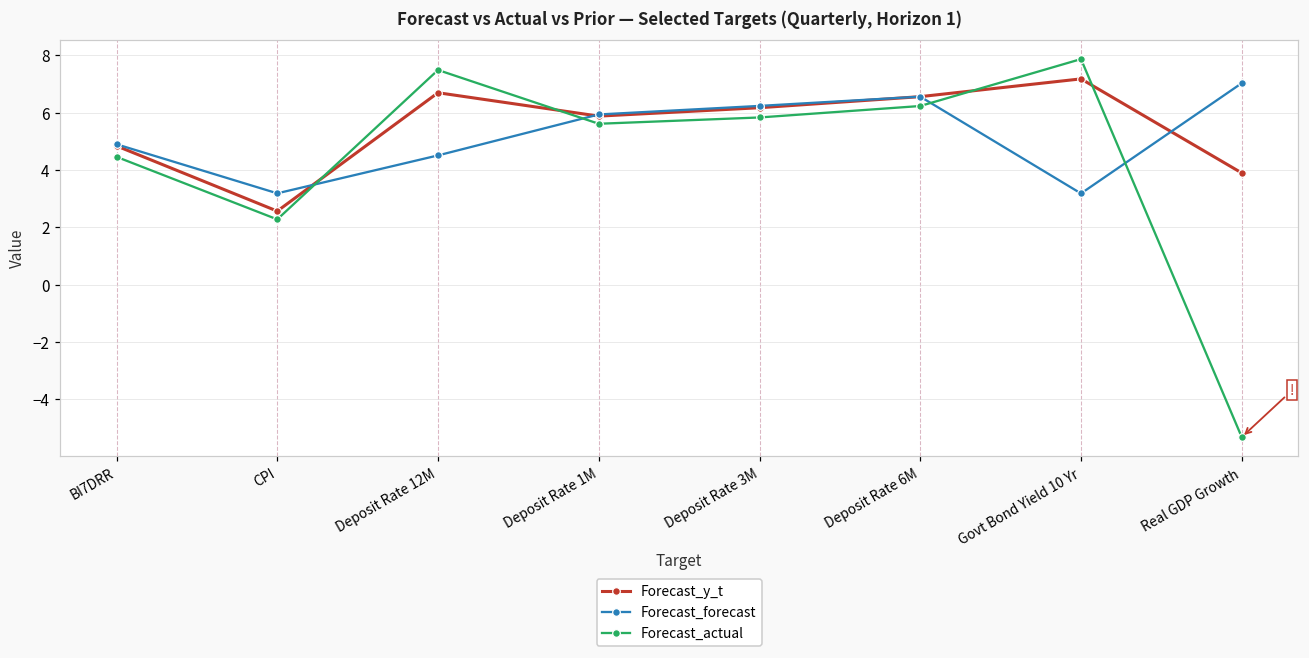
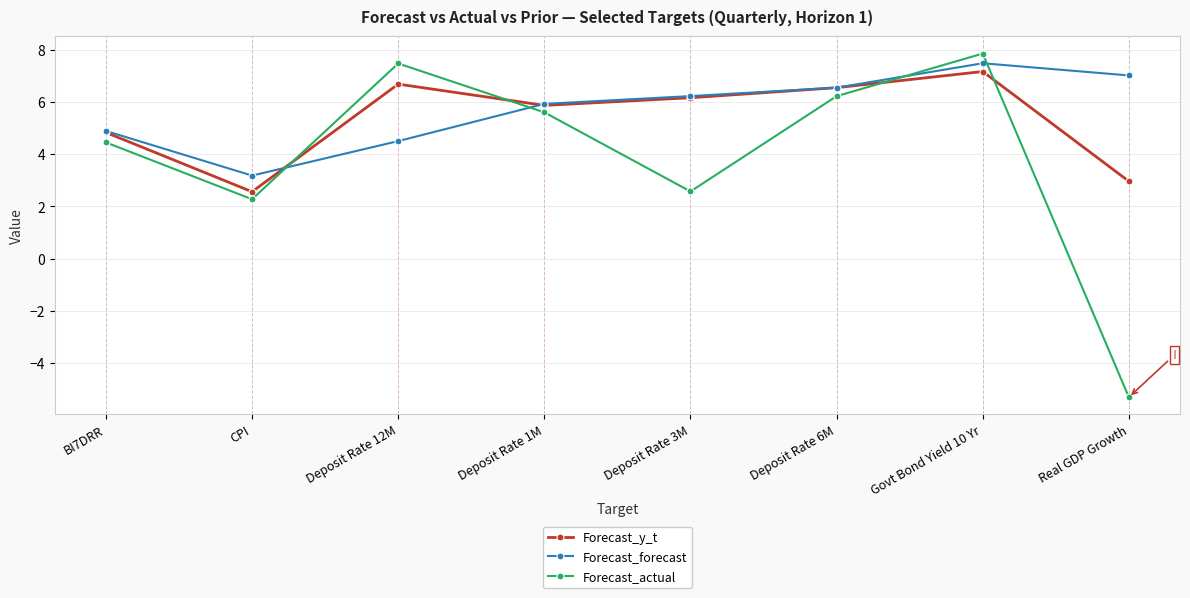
  {
    "Forecast_y_t": {
      "CPI": 2.6,
      "Deposit Rate 12M": 6.7,
      "Govt Bond Yield 10 Yr": 7.2,
-     "Real GDP Growth": 3.9
+     "Real GDP Growth": 3.0
    },
    "Forecast_forecast": {
      "CPI": 3.2,
      "Deposit Rate 12M": 4.5,
-     "Govt Bond Yield 10 Yr": 3.2,
+     "Govt Bond Yield 10 Yr": 7.5,
      "Real GDP Growth": 7.0
    },
    "Forecast_actual": {
      "BI7DRR": 4.5,
      "CPI": 2.3,
      "Deposit Rate 12M": 7.5,
      "Deposit Rate 1M": 5.6,
-     "Deposit Rate 3M": 5.8,
+     "Deposit Rate 3M": 2.6,
      "Deposit Rate 6M": 6.2,
      "Govt Bond Yield 10 Yr": 7.9,
      "Real GDP Growth": -5.3
    }
  }
